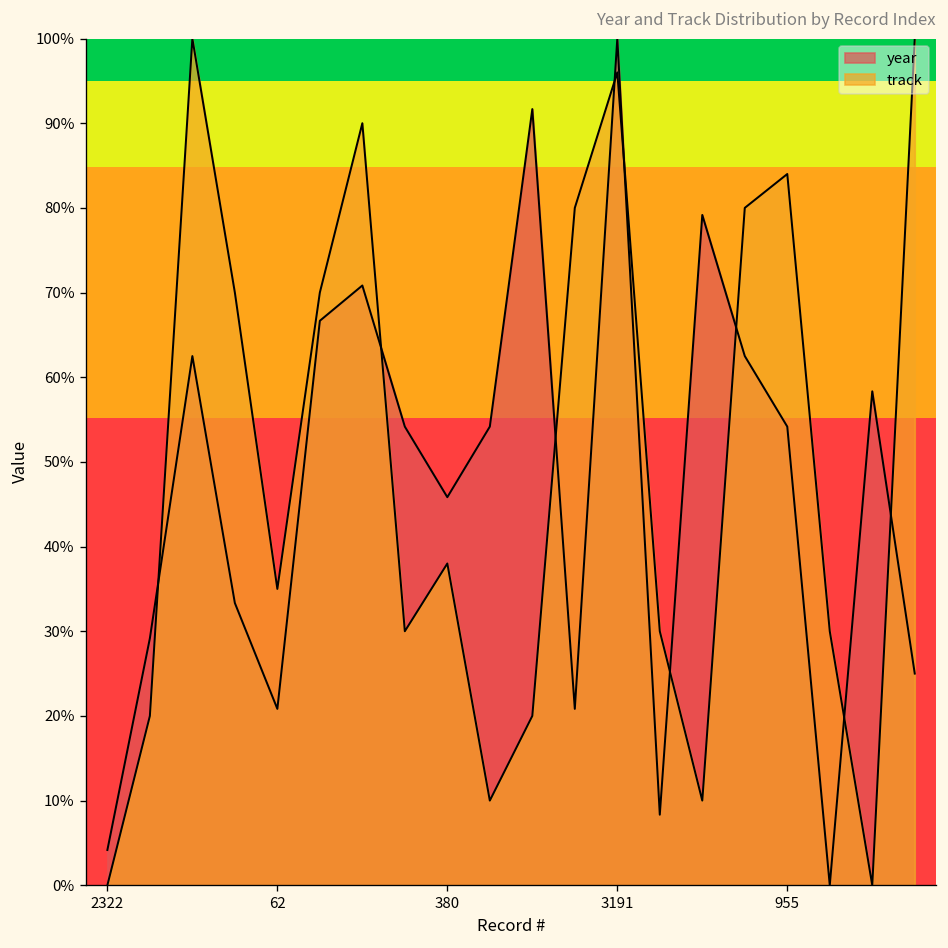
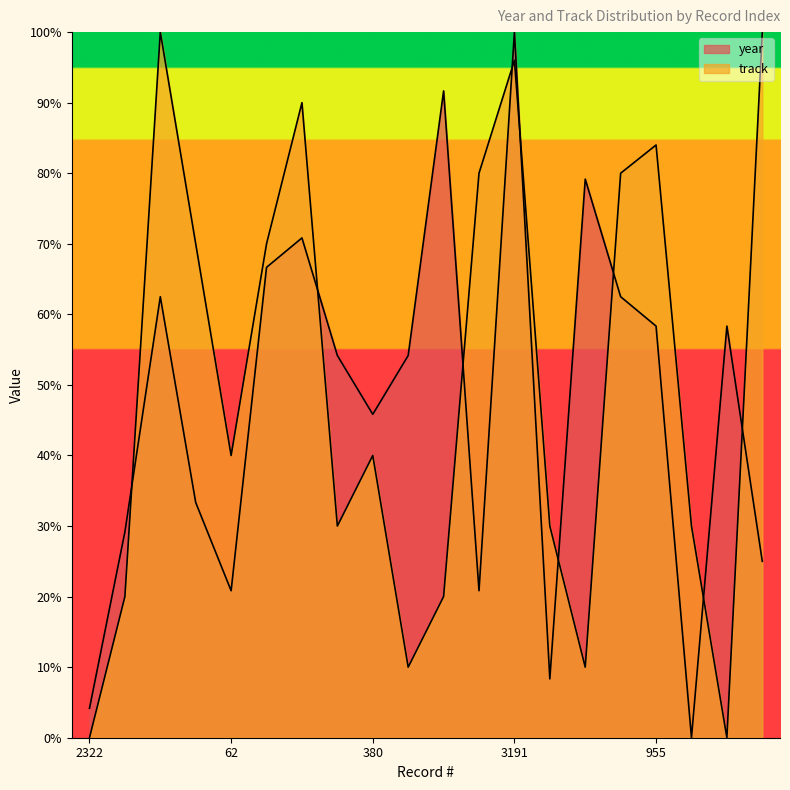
  {
    "year": {
      "2322": "4%",
      "62": "21%",
      "380": "46%",
      "3191": "100%",
-     "955": "54%"
+     "955": "58%"
    },
    "track": {
      "2322": "0%",
-     "62": "35%",
-     "380": "38%",
+     "62": "40%",
+     "380": "40%",
      "3191": "96%",
      "955": "84%"
    }
  }
